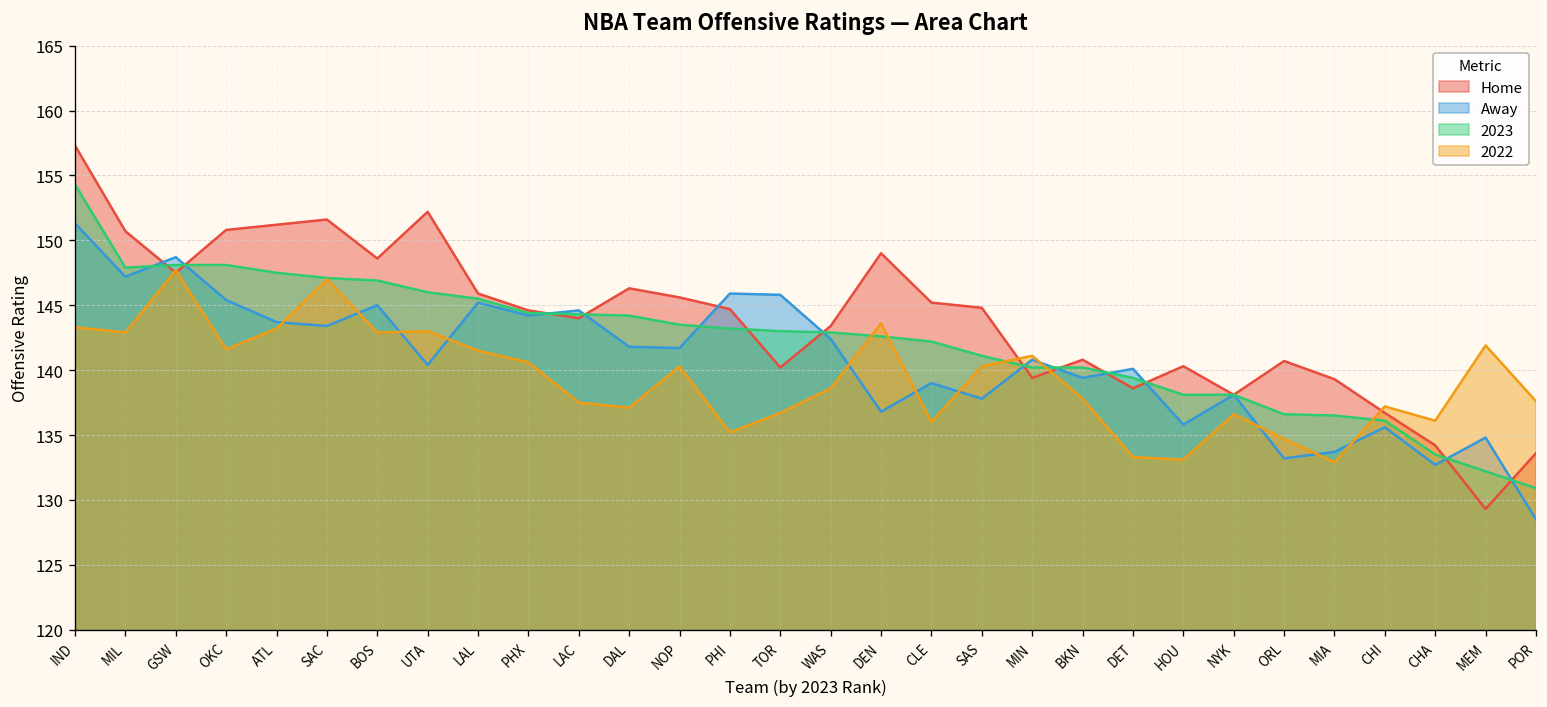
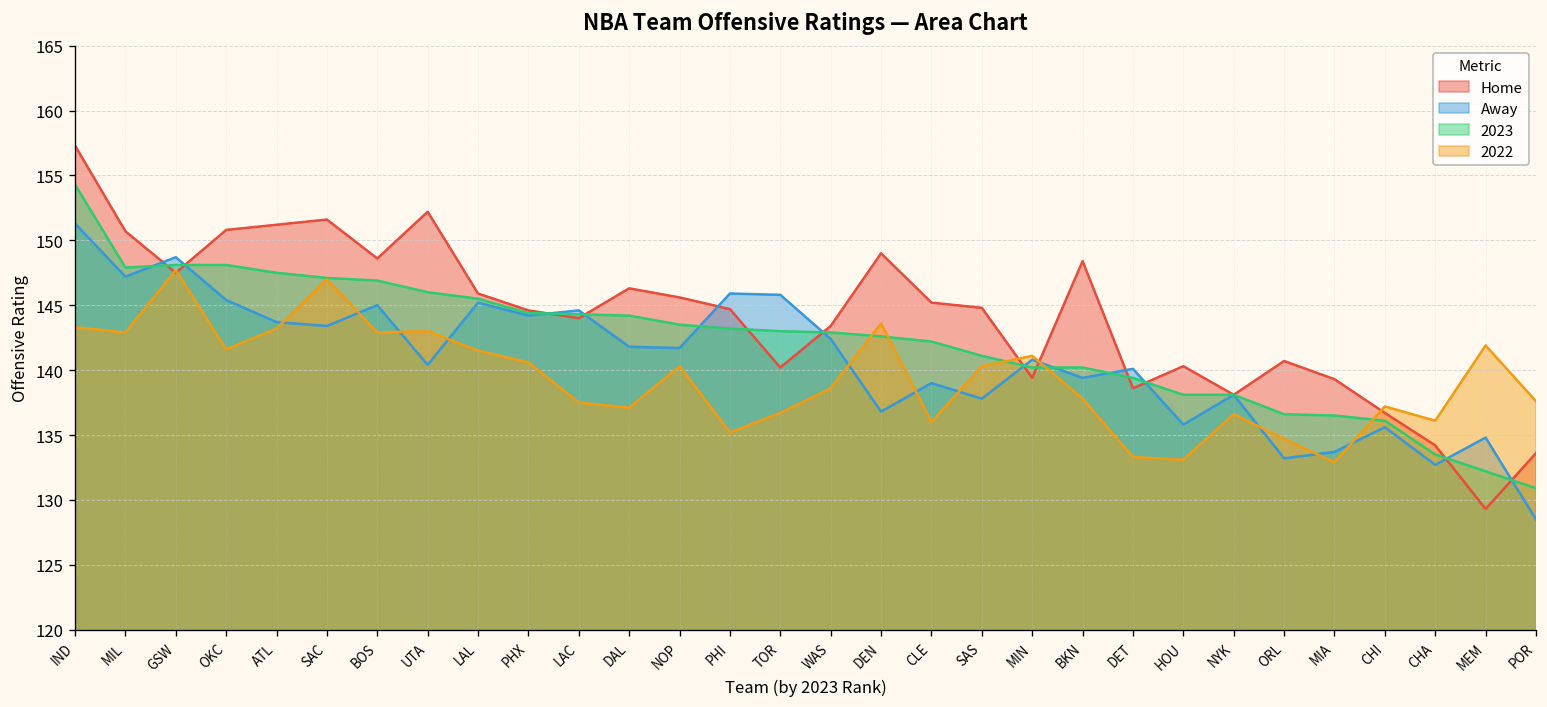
  {
    "Home": {
      "IND": 157.3,
      "MIL": 150.7,
      "OKC": 150.8,
      "ATL": 151.2,
      "SAC": 151.6,
      "BOS": 148.6,
      "UTA": 152.2,
      "LAL": 145.9,
      "LAC": 144.0,
      "DAL": 146.3,
      "NOP": 145.6,
      "PHI": 144.7,
      "TOR": 140.2,
      "WAS": 143.4,
      "DEN": 149.0,
      "CLE": 145.2,
      "SAS": 144.8,
      "MIN": 139.4,
-     "BKN": 140.8,
+     "BKN": 148.4,
      "DET": 138.6,
      "HOU": 140.3,
      "ORL": 140.7,
      "MIA": 139.3,
      "CHI": 136.7,
      "CHA": 134.2,
      "MEM": 129.3,
      "POR": 133.6
    },
    "Away": {
      "IND": 151.3,
      "MIL": 147.2,
      "GSW": 148.7,
      "OKC": 145.4,
      "ATL": 143.7,
      "SAC": 143.4,
      "BOS": 145.0,
      "UTA": 140.4,
      "LAL": 145.2,
      "LAC": 144.6,
      "DAL": 141.8,
      "NOP": 141.7,
      "PHI": 145.9,
      "TOR": 145.8,
      "WAS": 142.4,
      "DEN": 136.8,
      "CLE": 139.0,
      "SAS": 137.8,
      "MIN": 140.8,
      "BKN": 139.4,
      "DET": 140.1,
      "HOU": 135.8,
      "ORL": 133.2,
      "MIA": 133.7,
      "CHI": 135.6,
      "CHA": 132.7,
      "MEM": 134.8,
      "POR": 128.5
    },
    "2023": {
      "IND": 154.3,
      "MIL": 147.9,
      "GSW": 148.1,
      "OKC": 148.1,
      "ATL": 147.5,
      "BOS": 146.9,
      "UTA": 146.0,
      "LAL": 145.5,
      "LAC": 144.3,
      "DAL": 144.2,
      "NOP": 143.5,
      "PHI": 143.2,
      "TOR": 143.0,
      "WAS": 142.9,
      "DEN": 142.6,
      "CLE": 142.2,
      "SAS": 141.1,
      "MIN": 140.2,
      "BKN": 140.2,
      "DET": 139.4,
      "HOU": 138.1,
      "ORL": 136.6,
      "MIA": 136.5,
      "CHI": 136.1,
      "CHA": 133.5,
      "MEM": 132.2,
      "POR": 130.9
    },
    "2022": {
      "IND": 143.3,
      "MIL": 142.9,
      "OKC": 141.6,
      "ATL": 143.2,
      "BOS": 142.9,
      "UTA": 143.0,
      "LAL": 141.5,
      "PHX": 140.6,
      "LAC": 137.5,
      "DAL": 137.1,
      "NOP": 140.3,
      "PHI": 135.2,
      "TOR": 136.7,
      "WAS": 138.6,
      "DEN": 143.6,
      "CLE": 136.0,
      "SAS": 140.3,
      "MIN": 141.1,
      "BKN": 137.8,
      "DET": 133.3,
      "HOU": 133.1,
      "NYK": 136.6,
      "ORL": 134.7,
      "MIA": 132.9,
      "CHI": 137.2,
      "CHA": 136.1,
      "MEM": 141.9,
      "POR": 137.6
    }
  }
